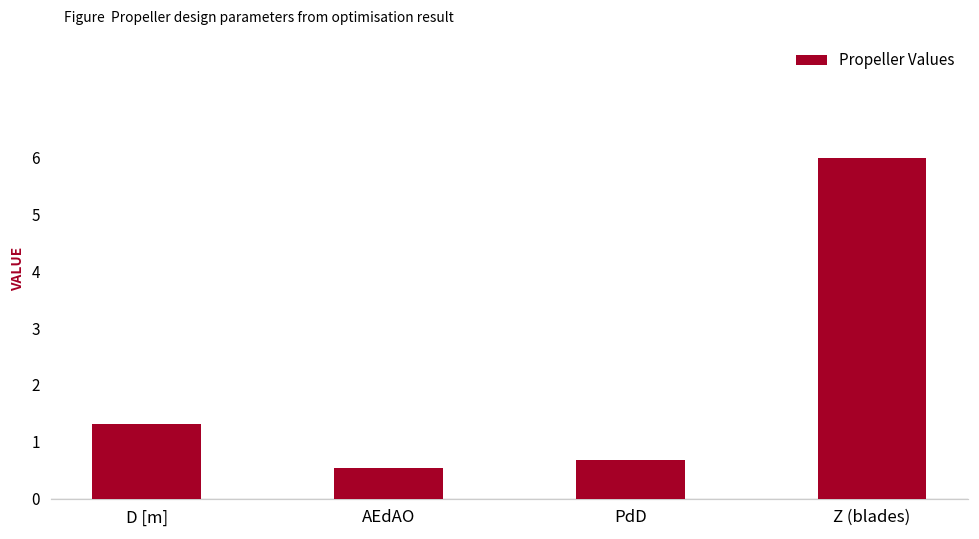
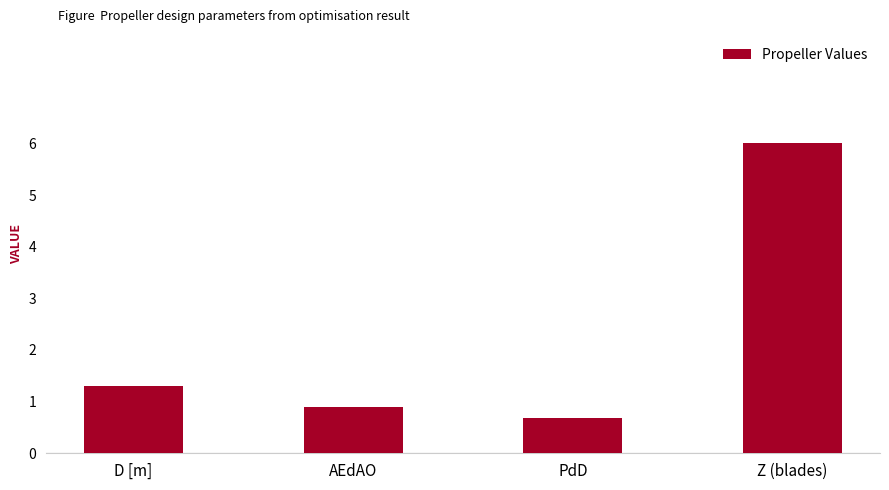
  {
    "D [m]": 1.3,
-   "AEdAO": 0.5,
+   "AEdAO": 0.9,
    "PdD": 0.7,
    "Z (blades)": 6.0
  }
